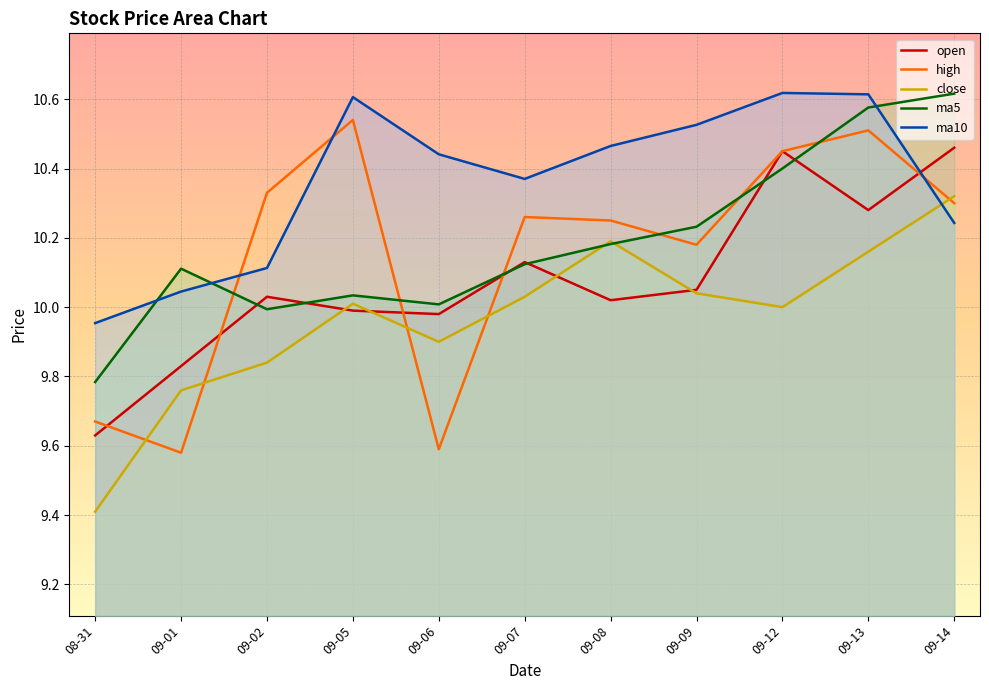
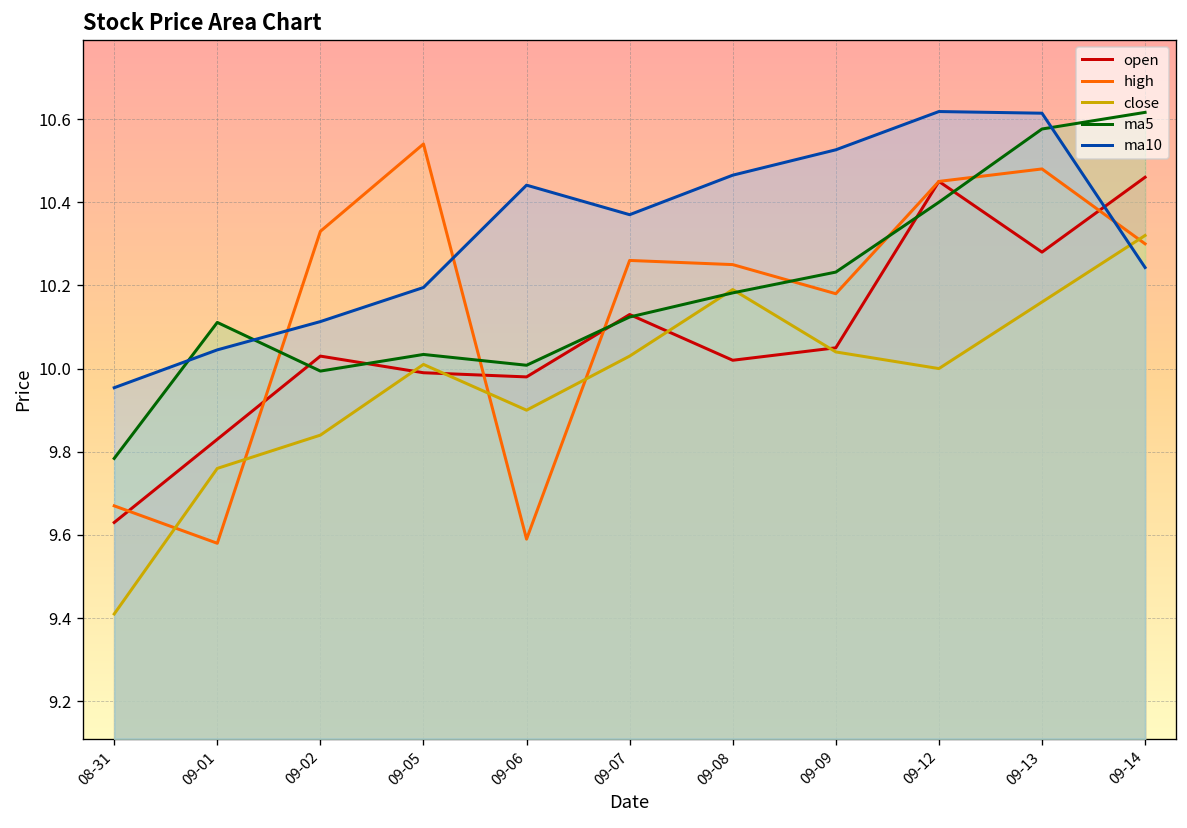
  {
    "open": {
      "08-31": 9.63,
      "09-01": 9.83,
      "09-02": 10.03,
      "09-05": 9.99,
      "09-06": 9.98,
      "09-08": 10.02,
      "09-09": 10.05,
      "09-13": 10.28,
      "09-14": 10.46
    },
    "high": {
      "08-31": 9.67,
      "09-01": 9.58,
      "09-02": 10.33,
      "09-05": 10.54,
      "09-06": 9.59,
      "09-07": 10.26,
      "09-08": 10.25,
      "09-09": 10.18,
-     "09-13": 10.51,
+     "09-13": 10.48,
      "09-14": 10.30
    },
    "close": {
      "08-31": 9.41,
      "09-01": 9.76,
      "09-02": 9.84,
      "09-05": 10.01,
      "09-06": 9.90,
      "09-07": 10.03,
      "09-08": 10.19,
      "09-09": 10.04,
      "09-12": 10.00,
      "09-13": 10.16,
      "09-14": 10.32
    },
    "ma5": {
      "08-31": 9.78,
      "09-01": 10.11,
      "09-02": 9.99,
      "09-05": 10.03,
      "09-06": 10.01,
      "09-08": 10.18,
      "09-09": 10.23,
      "09-12": 10.40,
      "09-13": 10.58
    },
    "ma10": {
      "08-31": 9.95,
      "09-01": 10.05,
      "09-02": 10.11,
-     "09-05": 10.61,
+     "09-05": 10.20,
      "09-06": 10.44,
      "09-07": 10.37,
      "09-08": 10.47,
      "09-09": 10.53,
      "09-12": 10.62,
      "09-13": 10.61,
      "09-14": 10.24
    }
  }
